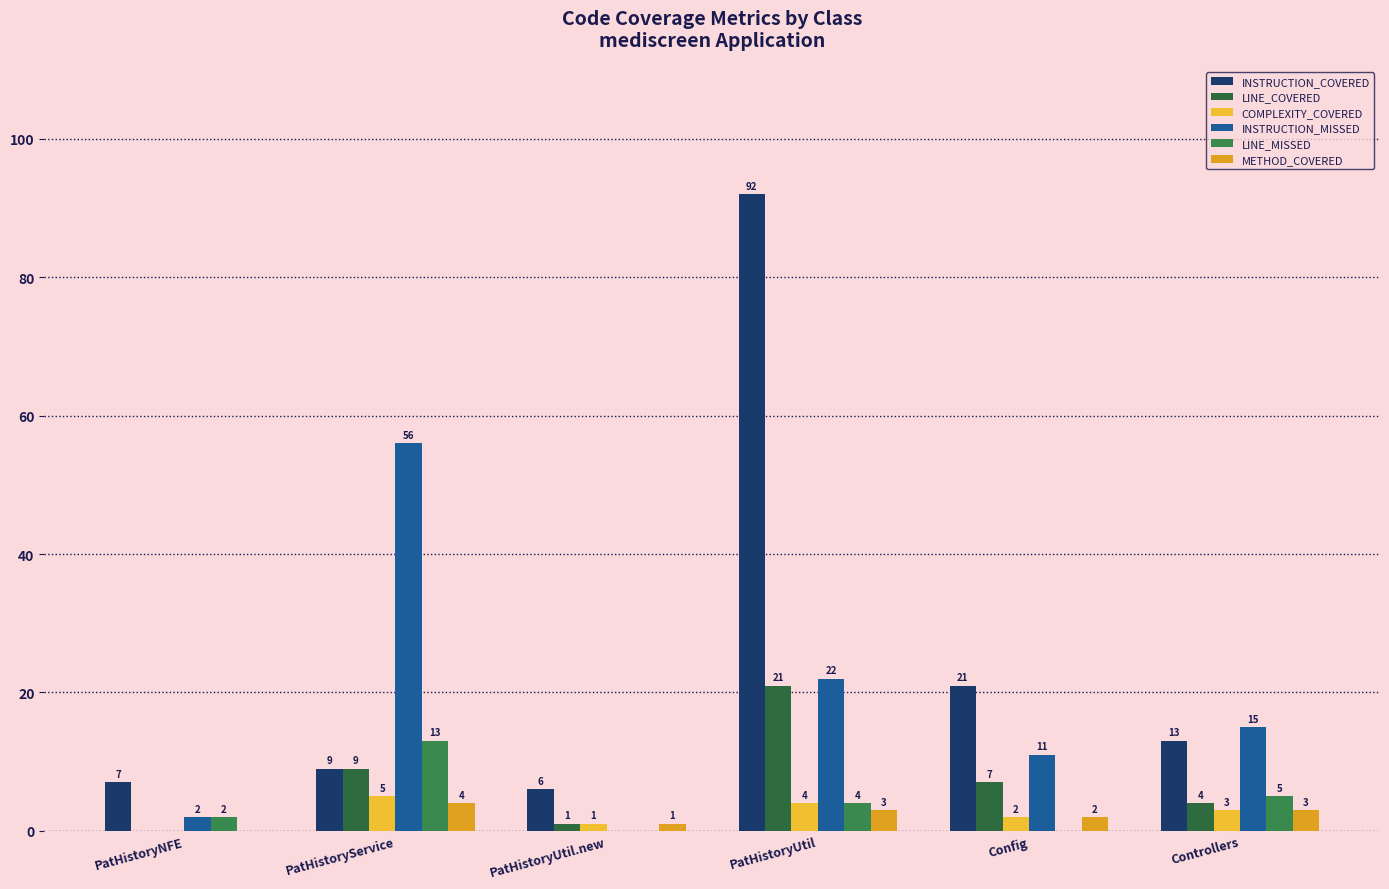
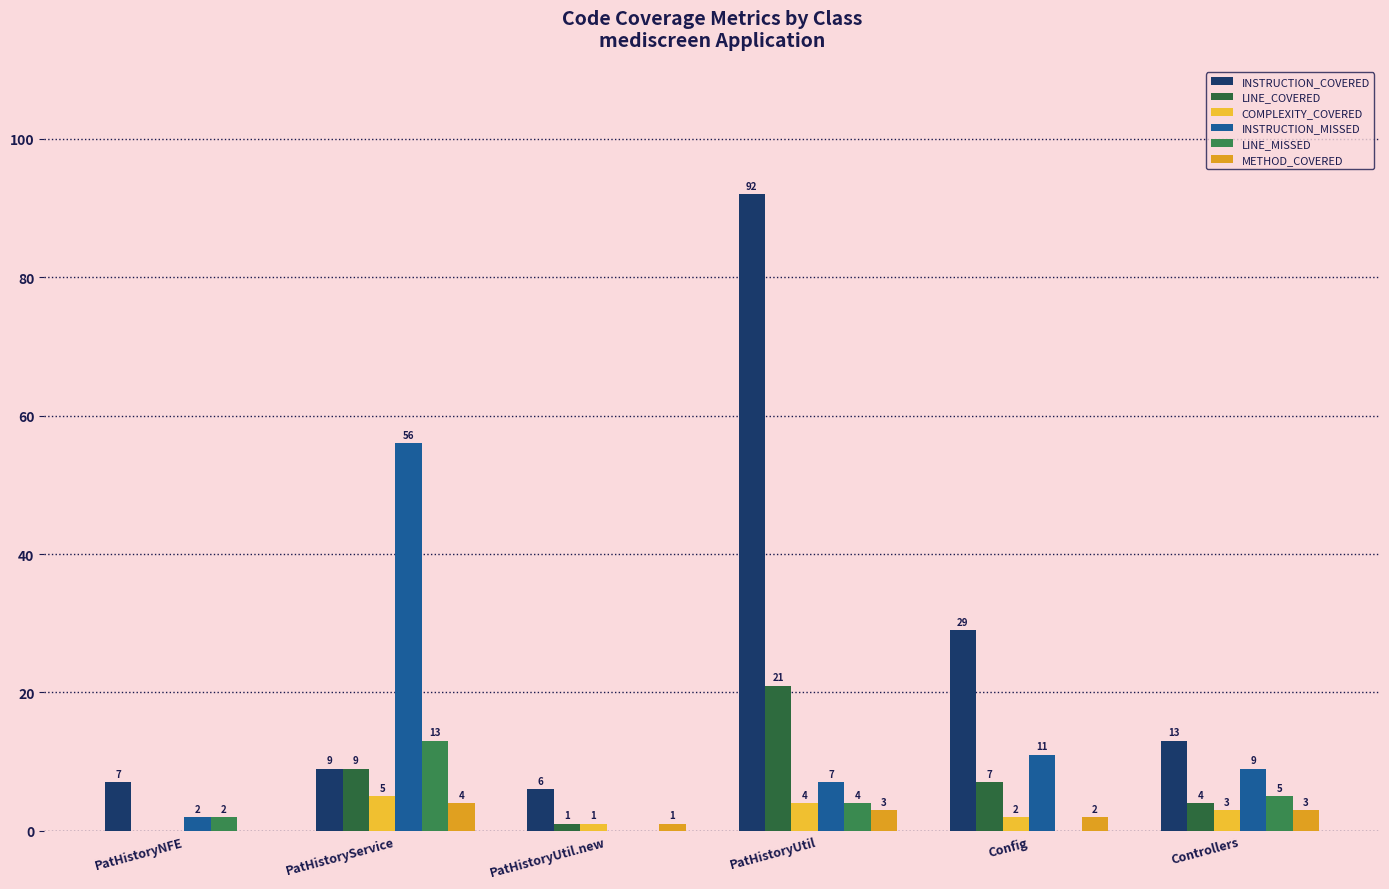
  {
    "INSTRUCTION_COVERED": {
      "PatHistoryNFE": 7,
      "PatHistoryService": 9,
      "PatHistoryUtil.new": 6,
      "PatHistoryUtil": 92,
-     "Config": 21,
+     "Config": 29,
      "Controllers": 13
    },
    "INSTRUCTION_MISSED": {
      "PatHistoryNFE": 2,
      "PatHistoryService": 56,
-     "PatHistoryUtil": 22,
+     "PatHistoryUtil": 7,
      "Config": 11,
-     "Controllers": 15
+     "Controllers": 9
    }
  }
